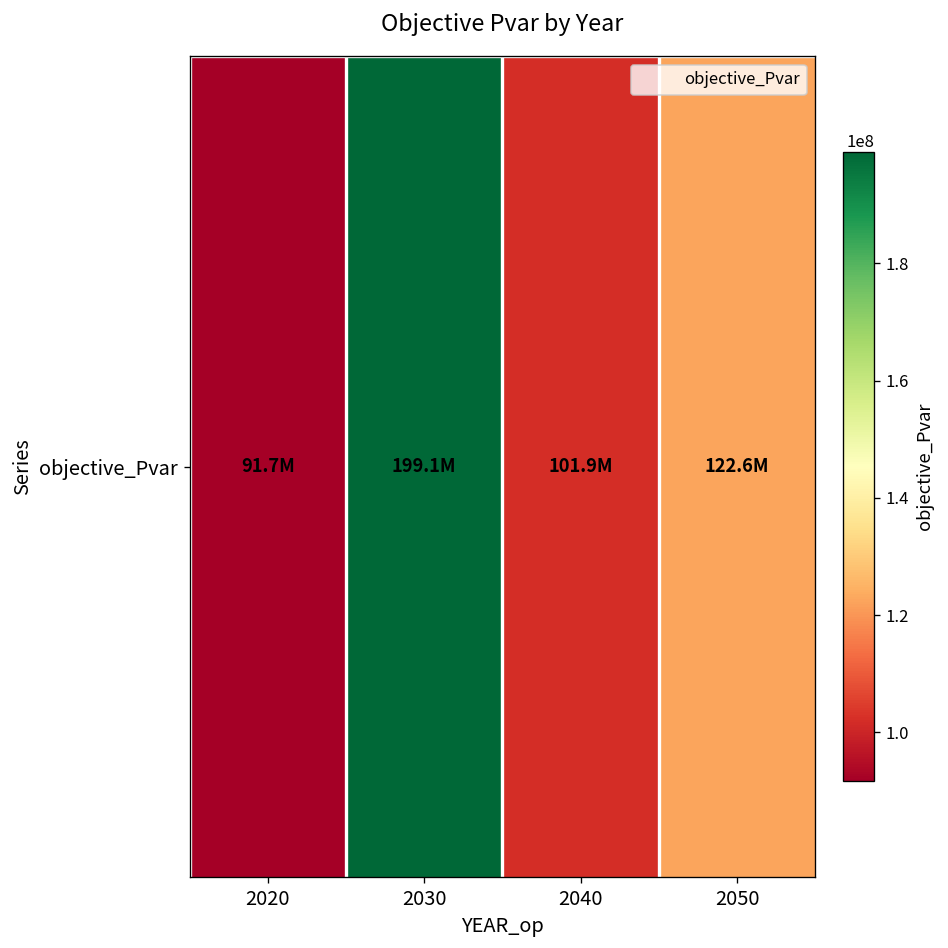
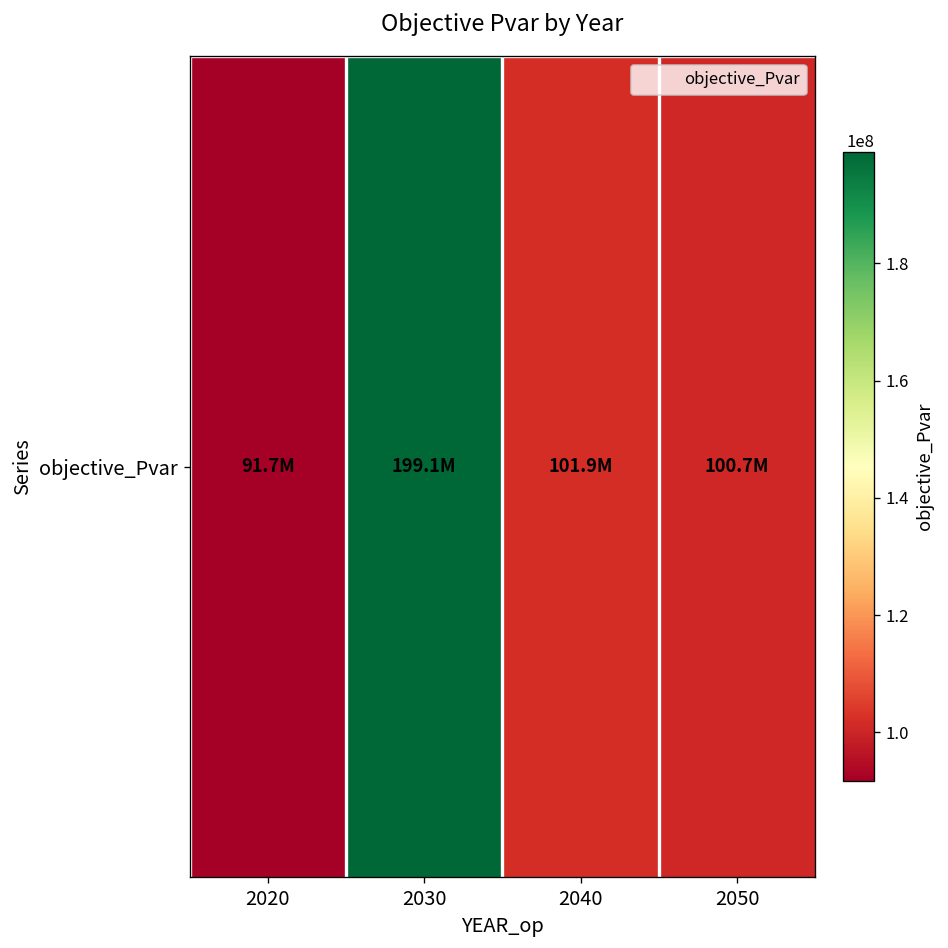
  {
    "objective_Pvar": {
      "2020": "91.7M",
      "2030": "199.1M",
      "2040": "101.9M",
-     "2050": "122.6M"
+     "2050": "100.7M"
    }
  }
